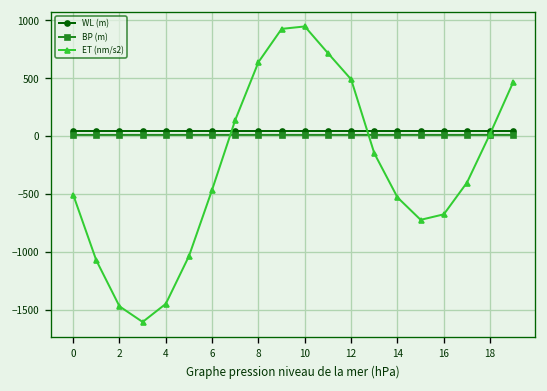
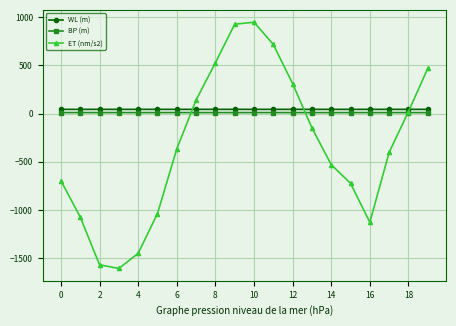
  {
    "WL (m)": {
      "0": 0,
      "2": 0,
      "4": 0,
      "6": 0,
      "8": 0,
      "10": 0,
      "12": 0,
      "14": 0,
      "16": 0
    },
    "BP (m)": {
      "0": 0,
      "2": 0,
      "4": 0,
      "6": 0,
      "8": 0,
      "10": 0,
      "12": 0,
      "14": 0,
      "16": 0
    },
    "ET (nm/s2)": {
-     "0": -500,
-     "2": -1500,
+     "0": -700,
+     "2": -1600,
      "4": -1400,
-     "6": -500,
-     "8": 600,
+     "6": -400,
+     "8": 500,
      "10": 900,
-     "12": 500,
+     "12": 300,
      "14": -500,
-     "16": -700
+     "16": -1100
    }
  }
